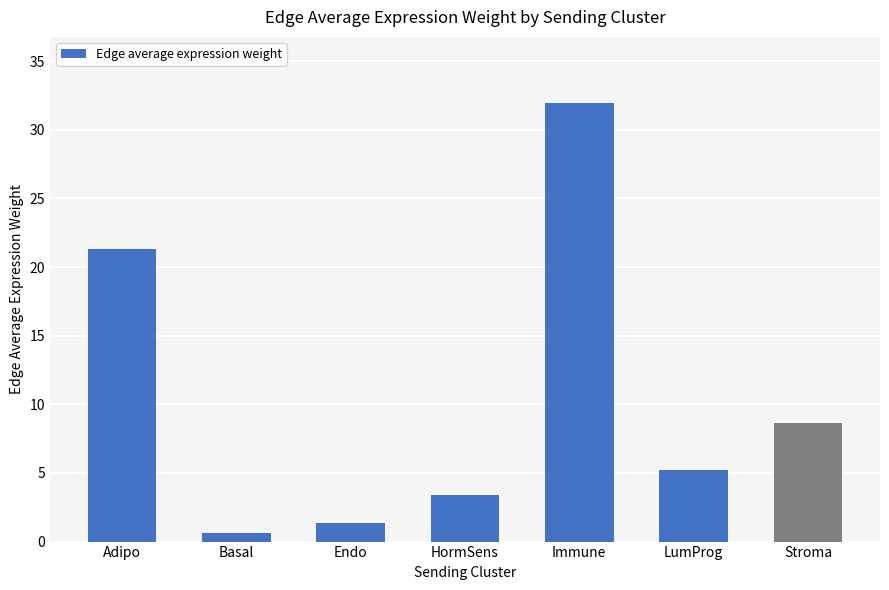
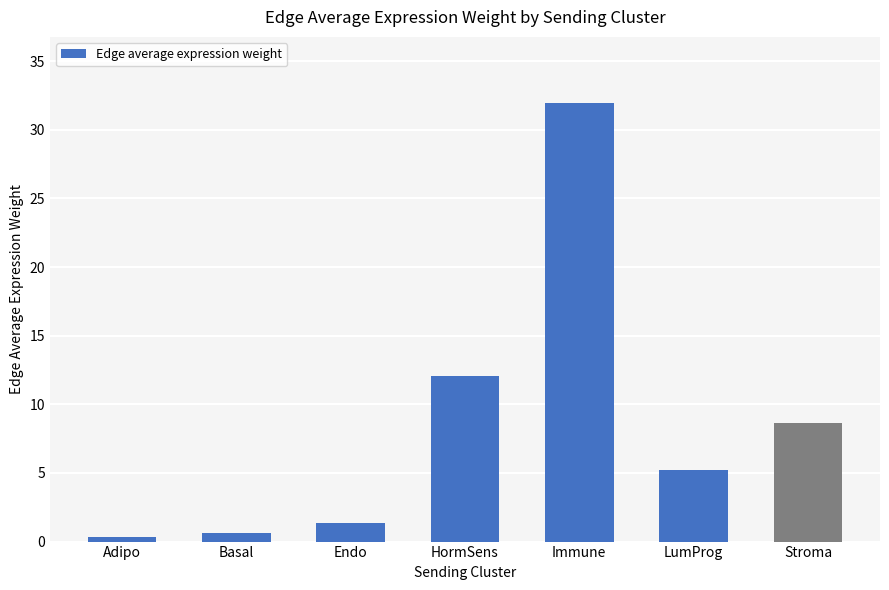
  {
-   "Adipo": 21.4,
+   "Adipo": 0.3,
    "Basal": 0.7,
    "Endo": 1.3,
-   "HormSens": 3.4,
+   "HormSens": 12.1,
    "Immune": 32.0,
    "LumProg": 5.2,
    "Stroma": 8.7
  }
